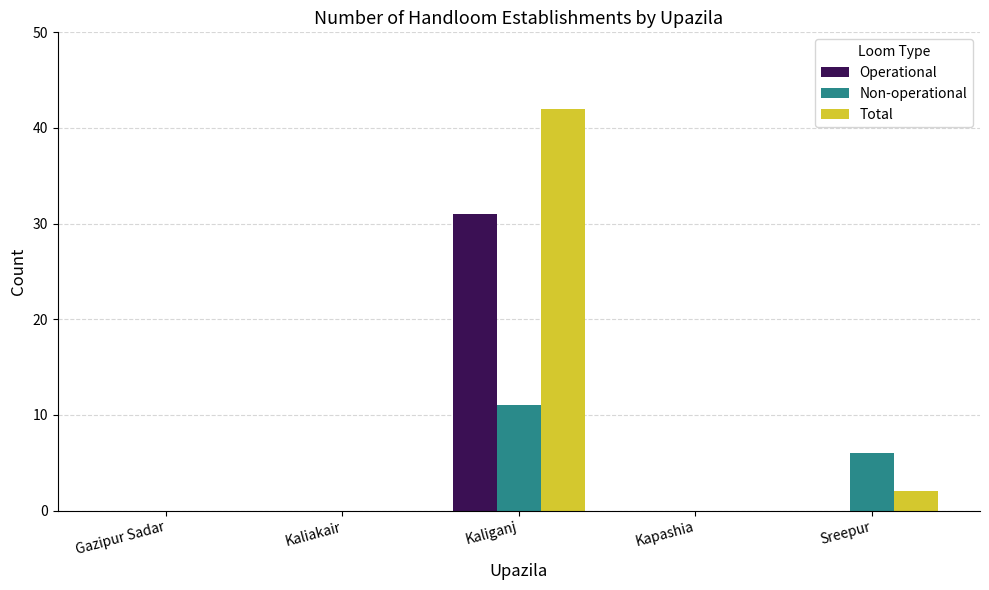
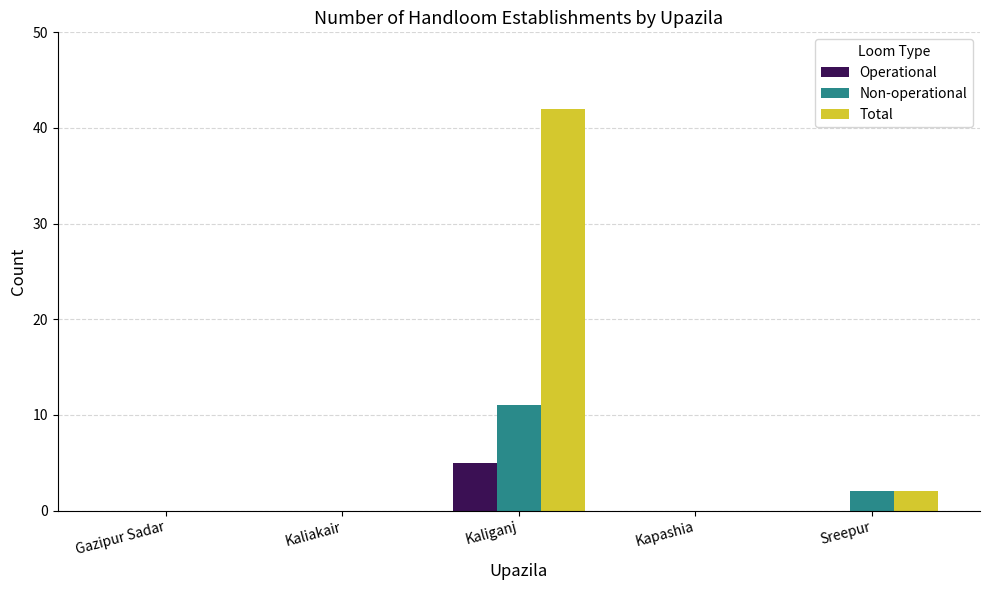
  {
    "Operational": {
      "Gazipur Sadar": 0,
      "Kaliakair": 0,
-     "Kaliganj": 31,
+     "Kaliganj": 5,
      "Kapashia": 0,
      "Sreepur": 0
    },
    "Non-operational": {
      "Gazipur Sadar": 0,
      "Kaliakair": 0,
      "Kaliganj": 11,
      "Kapashia": 0,
-     "Sreepur": 6
+     "Sreepur": 2
    },
    "Total": {
      "Gazipur Sadar": 0,
      "Kaliakair": 0,
      "Kaliganj": 42,
      "Kapashia": 0,
      "Sreepur": 2
    }
  }
